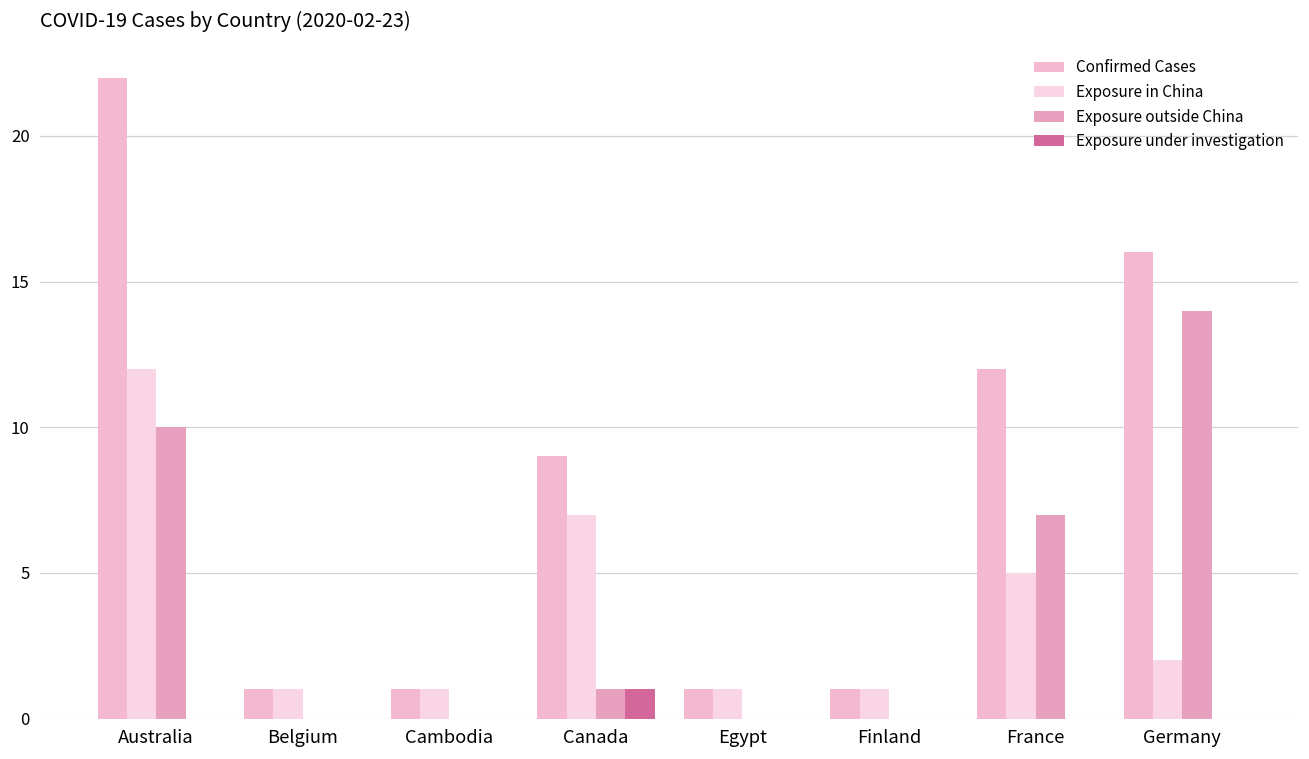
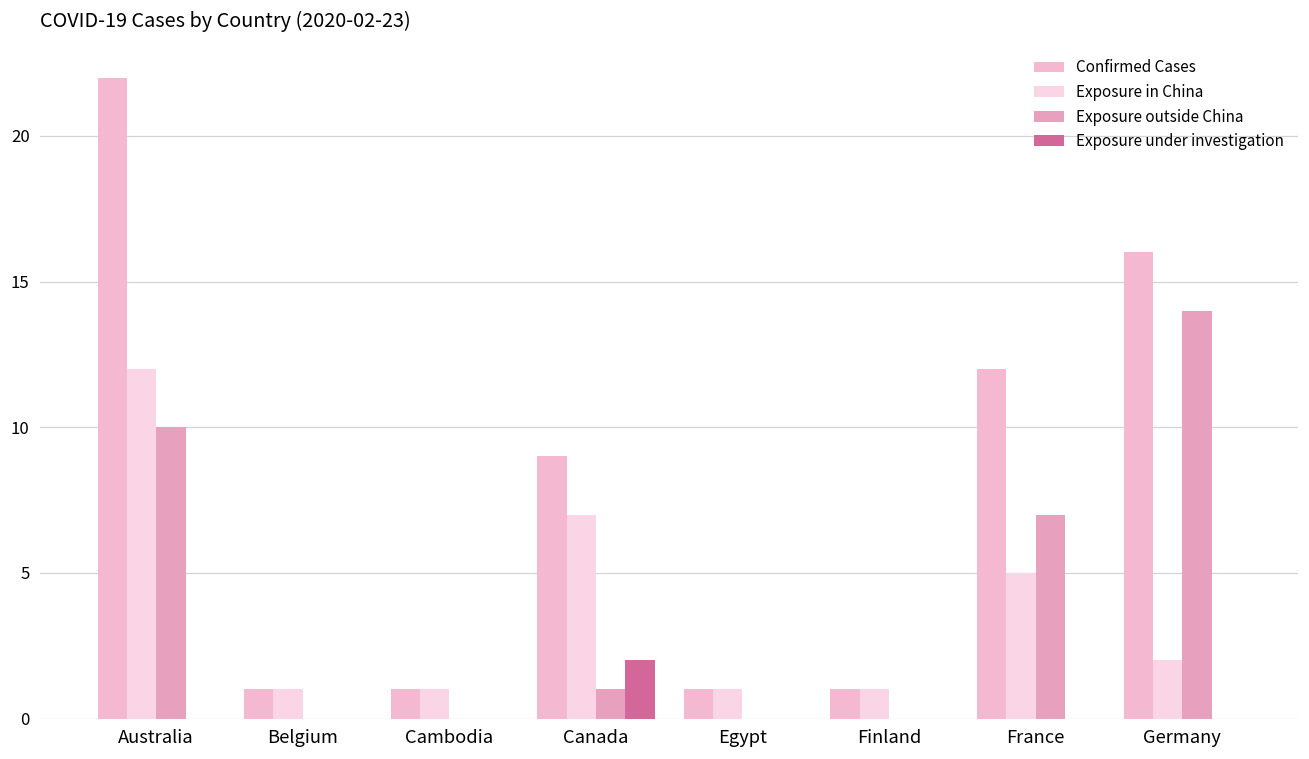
  {
    "Exposure under investigation": {
      "Australia": 0,
      "Belgium": 0,
      "Cambodia": 0,
-     "Canada": 1,
+     "Canada": 2,
      "Egypt": 0,
      "Finland": 0,
      "France": 0,
      "Germany": 0
    }
  }
